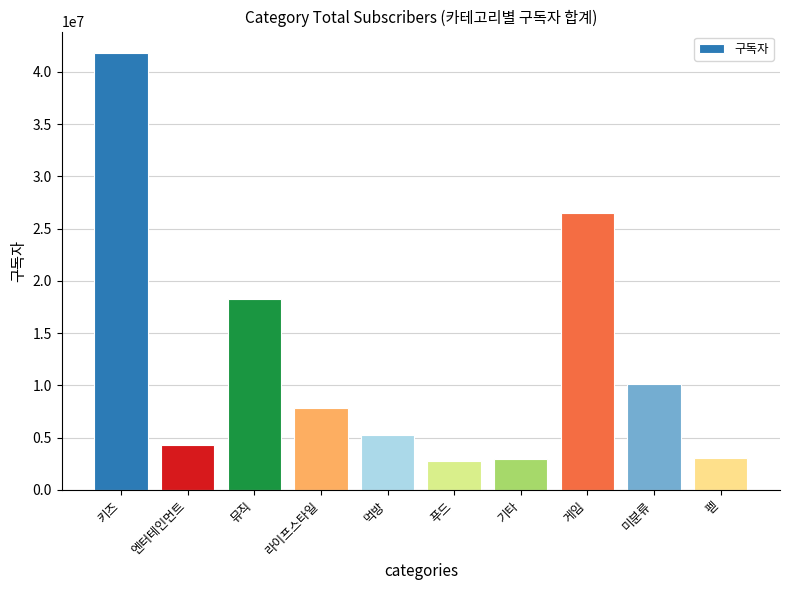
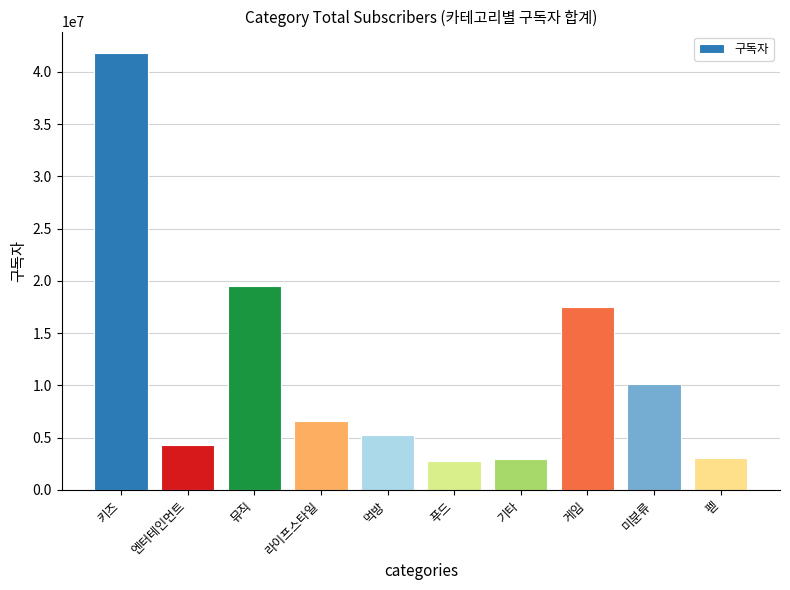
  {
    "키즈": 41800000,
    "엔터테인먼트": 4300000,
-   "뮤직": 18200000,
-   "라이프스타일": 7800000,
+   "뮤직": 19500000,
+   "라이프스타일": 6600000,
    "먹방": 5300000,
    "푸드": 2800000,
    "기타": 2900000,
-   "게임": 26500000,
+   "게임": 17500000,
    "미분류": 10200000,
    "펟": 3000000
  }
